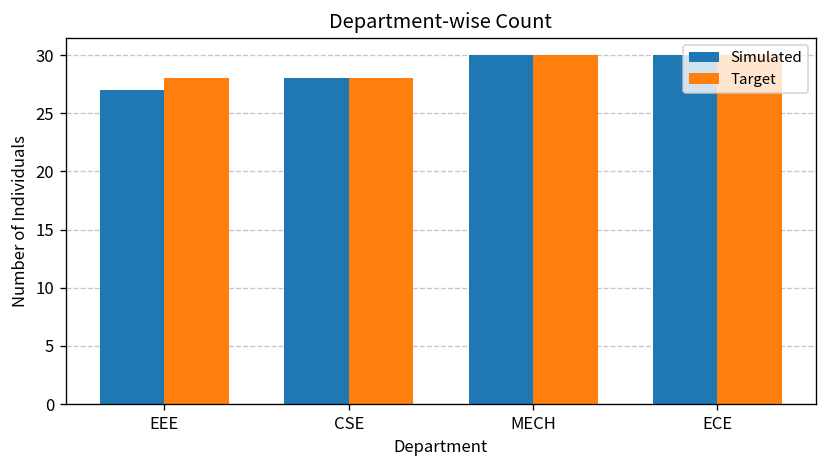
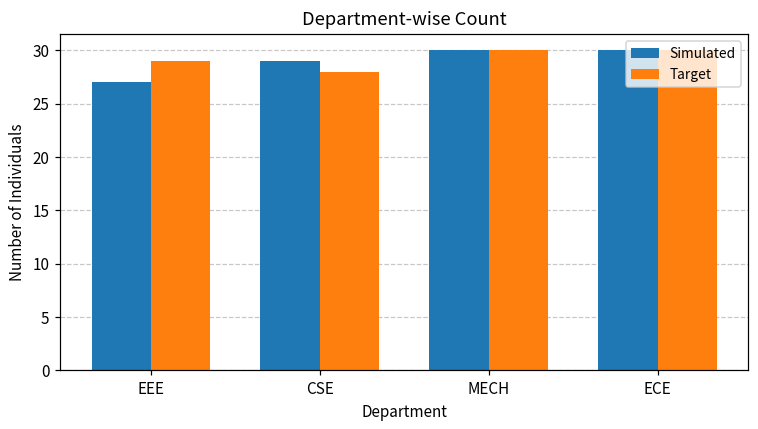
  {
    "Simulated": {
      "EEE": 27,
-     "CSE": 28,
+     "CSE": 29,
      "MECH": 30
    },
    "Target": {
-     "EEE": 28,
+     "EEE": 29,
      "CSE": 28,
      "MECH": 30
    }
  }
